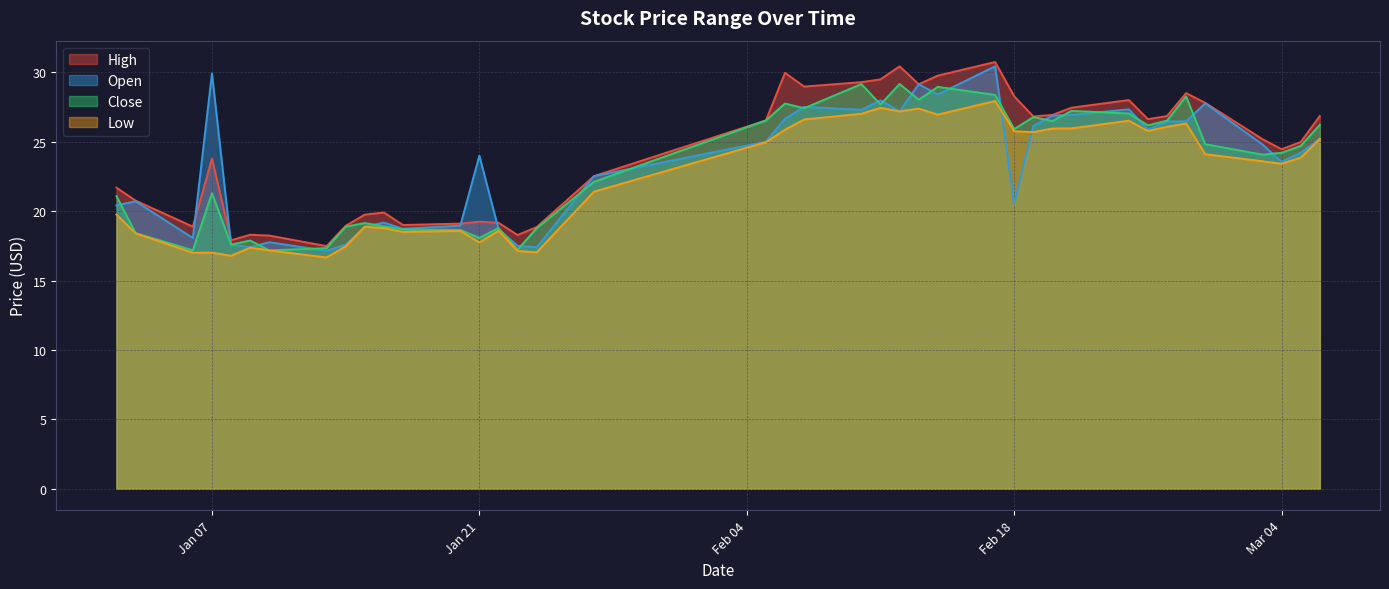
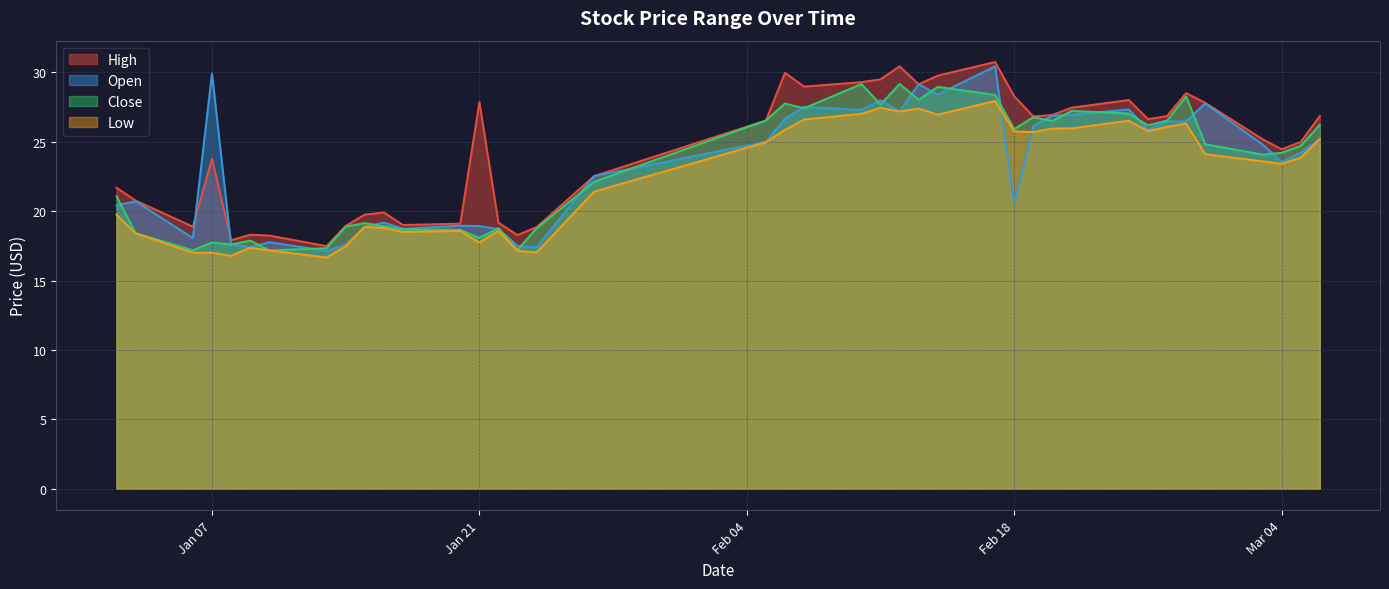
  {
    "High": {
      "Jan 07": 23.8,
-     "Jan 21": 19.2,
+     "Jan 21": 27.9,
      "Feb 18": 28.3,
      "Mar 04": 24.5
    },
    "Open": {
      "Jan 07": 29.9,
-     "Jan 21": 24.0,
+     "Jan 21": 18.9,
      "Feb 18": 20.5
    },
    "Close": {
-     "Jan 07": 21.3,
+     "Jan 07": 17.7,
      "Jan 21": 18.1,
      "Mar 04": 24.2
    },
    "Low": {
      "Jan 07": 17.0,
      "Jan 21": 17.7
    }
  }
